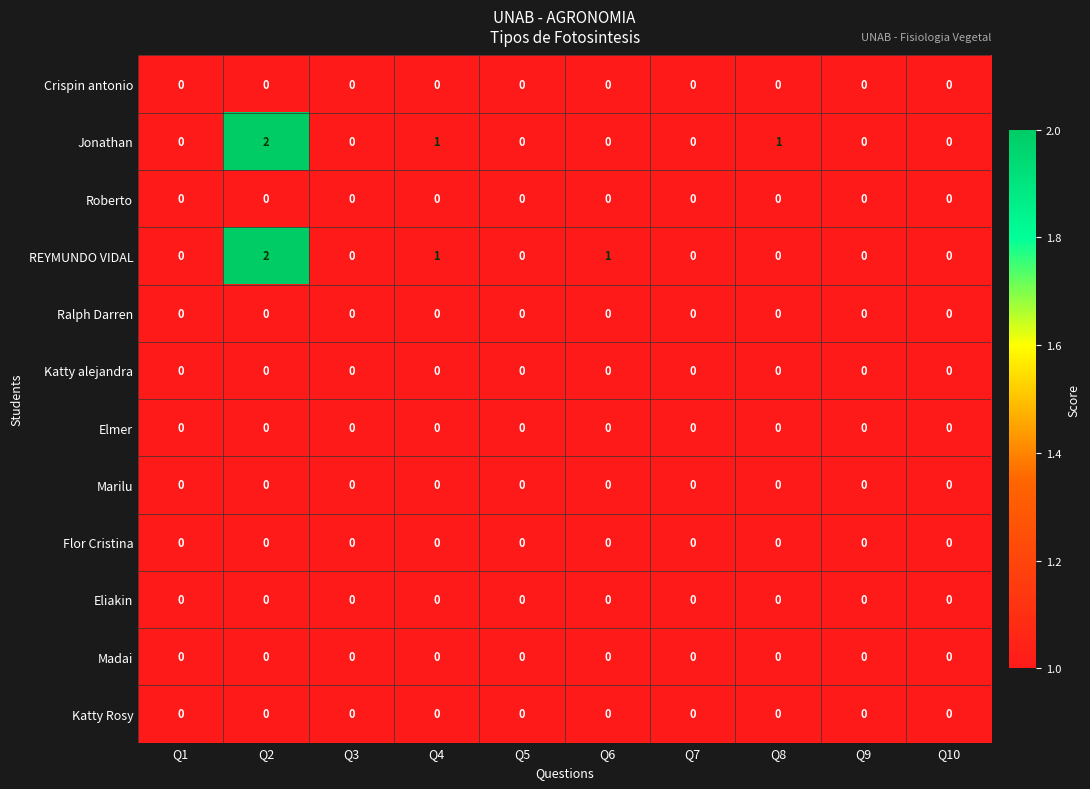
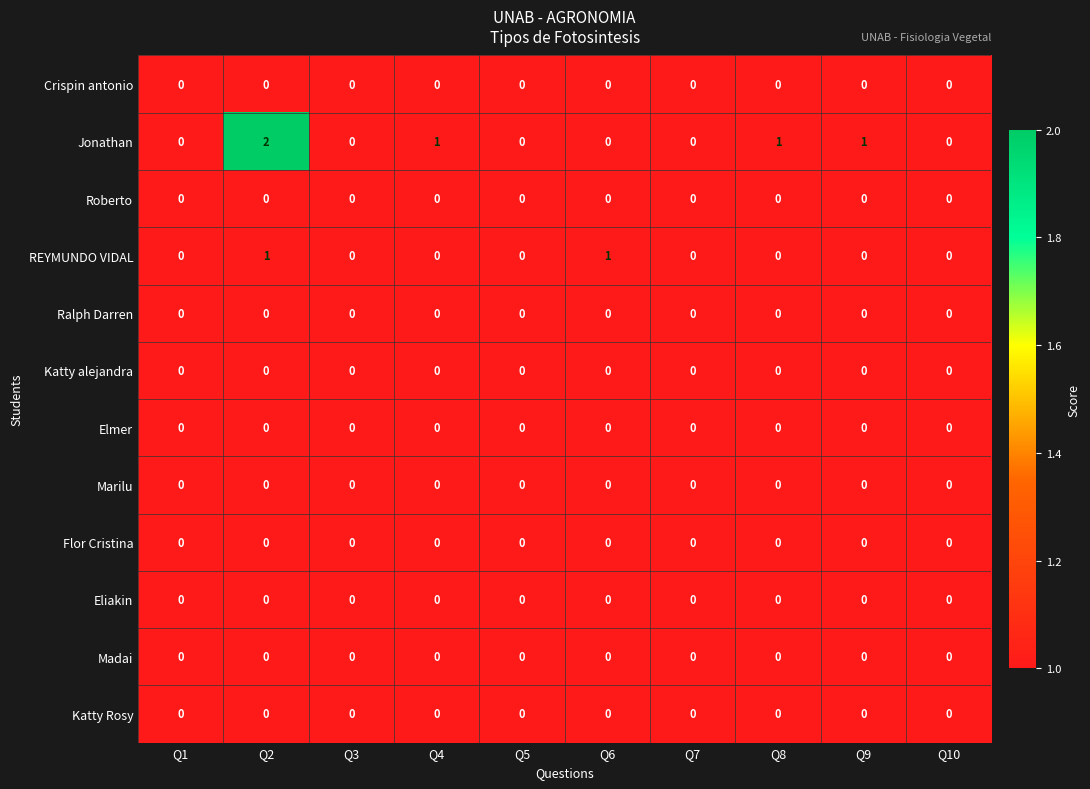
  {
    "Crispin antonio": {
      "Q1": 0,
      "Q2": 0,
      "Q3": 0,
      "Q4": 0,
      "Q5": 0,
      "Q6": 0,
      "Q7": 0,
      "Q8": 0,
      "Q9": 0,
      "Q10": 0
    },
    "Jonathan": {
      "Q1": 0,
      "Q2": 2,
      "Q3": 0,
      "Q4": 1,
      "Q5": 0,
      "Q6": 0,
      "Q7": 0,
      "Q8": 1,
-     "Q9": 0,
+     "Q9": 1,
      "Q10": 0
    },
    "Roberto": {
      "Q1": 0,
      "Q2": 0,
      "Q3": 0,
      "Q4": 0,
      "Q5": 0,
      "Q6": 0,
      "Q7": 0,
      "Q8": 0,
      "Q9": 0,
      "Q10": 0
    },
    "REYMUNDO VIDAL": {
      "Q1": 0,
-     "Q2": 2,
+     "Q2": 1,
      "Q3": 0,
-     "Q4": 1,
+     "Q4": 0,
      "Q5": 0,
      "Q6": 1,
      "Q7": 0,
      "Q8": 0,
      "Q9": 0,
      "Q10": 0
    },
    "Ralph Darren": {
      "Q1": 0,
      "Q2": 0,
      "Q3": 0,
      "Q4": 0,
      "Q5": 0,
      "Q6": 0,
      "Q7": 0,
      "Q8": 0,
      "Q9": 0,
      "Q10": 0
    },
    "Katty alejandra": {
      "Q1": 0,
      "Q2": 0,
      "Q3": 0,
      "Q4": 0,
      "Q5": 0,
      "Q6": 0,
      "Q7": 0,
      "Q8": 0,
      "Q9": 0,
      "Q10": 0
    },
    "Elmer": {
      "Q1": 0,
      "Q2": 0,
      "Q3": 0,
      "Q4": 0,
      "Q5": 0,
      "Q6": 0,
      "Q7": 0,
      "Q8": 0,
      "Q9": 0,
      "Q10": 0
    },
    "Marilu": {
      "Q1": 0,
      "Q2": 0,
      "Q3": 0,
      "Q4": 0,
      "Q5": 0,
      "Q6": 0,
      "Q7": 0,
      "Q8": 0,
      "Q9": 0,
      "Q10": 0
    },
    "Flor Cristina": {
      "Q1": 0,
      "Q2": 0,
      "Q3": 0,
      "Q4": 0,
      "Q5": 0,
      "Q6": 0,
      "Q7": 0,
      "Q8": 0,
      "Q9": 0,
      "Q10": 0
    },
    "Eliakin": {
      "Q1": 0,
      "Q2": 0,
      "Q3": 0,
      "Q4": 0,
      "Q5": 0,
      "Q6": 0,
      "Q7": 0,
      "Q8": 0,
      "Q9": 0,
      "Q10": 0
    },
    "Madai": {
      "Q1": 0,
      "Q2": 0,
      "Q3": 0,
      "Q4": 0,
      "Q5": 0,
      "Q6": 0,
      "Q7": 0,
      "Q8": 0,
      "Q9": 0,
      "Q10": 0
    },
    "Katty Rosy": {
      "Q1": 0,
      "Q2": 0,
      "Q3": 0,
      "Q4": 0,
      "Q5": 0,
      "Q6": 0,
      "Q7": 0,
      "Q8": 0,
      "Q9": 0,
      "Q10": 0
    }
  }
